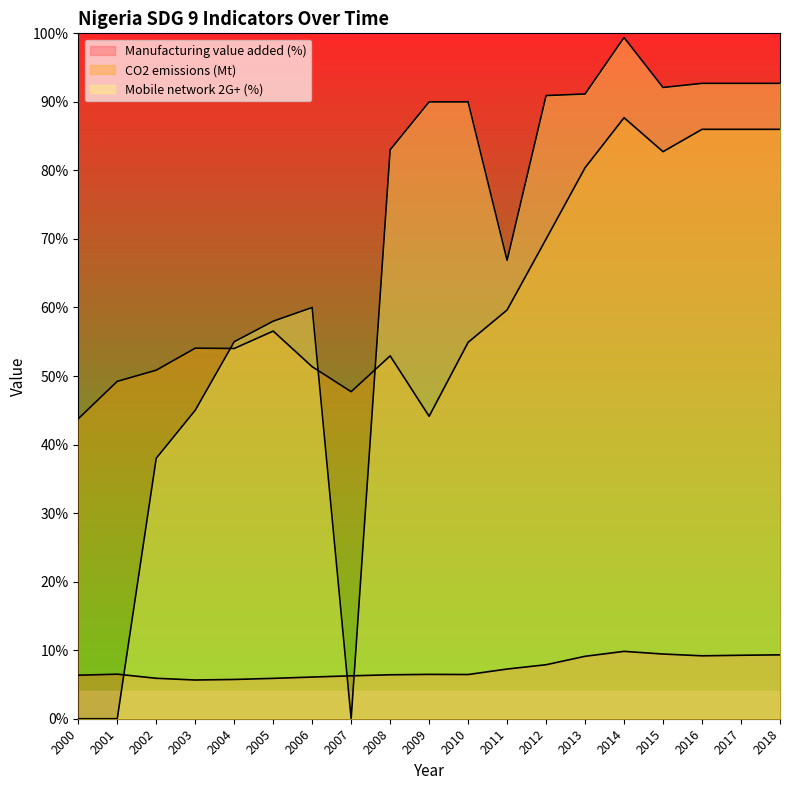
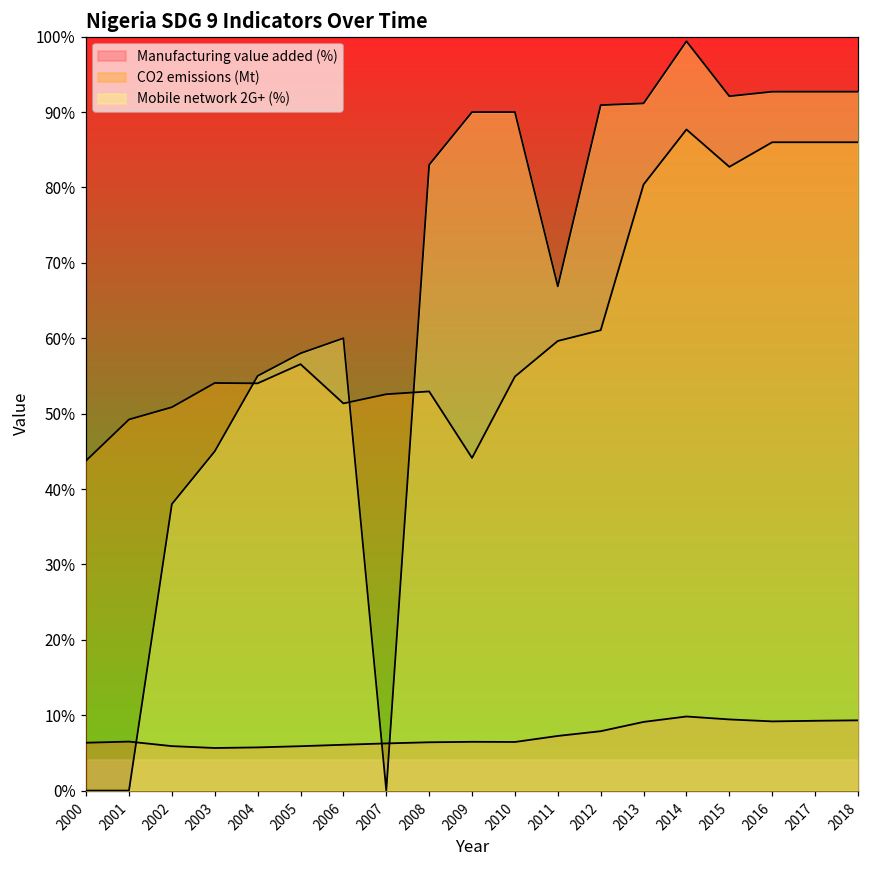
  {
    "Manufacturing value added (%)": {
      "2000": "6%",
      "2001": "7%",
      "2002": "6%",
      "2003": "6%",
      "2004": "6%",
      "2005": "6%",
      "2006": "6%",
      "2007": "6%",
      "2008": "6%",
      "2009": "6%",
      "2010": "6%",
      "2011": "7%",
      "2012": "8%",
      "2013": "9%",
      "2014": "10%",
      "2015": "9%",
      "2016": "9%",
      "2017": "9%",
      "2018": "9%"
    },
    "CO2 emissions (Mt)": {
      "2000": "44%",
      "2001": "49%",
      "2002": "51%",
      "2003": "54%",
      "2004": "54%",
      "2005": "57%",
      "2006": "51%",
-     "2007": "48%",
+     "2007": "53%",
      "2008": "53%",
      "2009": "44%",
      "2010": "55%",
      "2011": "60%",
-     "2012": "70%",
+     "2012": "61%",
      "2013": "80%",
      "2014": "88%",
      "2015": "83%",
      "2016": "86%",
      "2017": "86%",
      "2018": "86%"
    },
    "Mobile network 2G+ (%)": {
      "2002": "38%",
      "2003": "45%",
      "2004": "55%",
      "2005": "58%",
      "2006": "60%",
      "2008": "83%",
      "2009": "90%",
      "2010": "90%",
      "2011": "67%",
      "2012": "91%",
      "2013": "91%",
      "2014": "99%",
      "2015": "92%",
      "2016": "93%",
      "2017": "93%",
      "2018": "93%"
    }
  }
